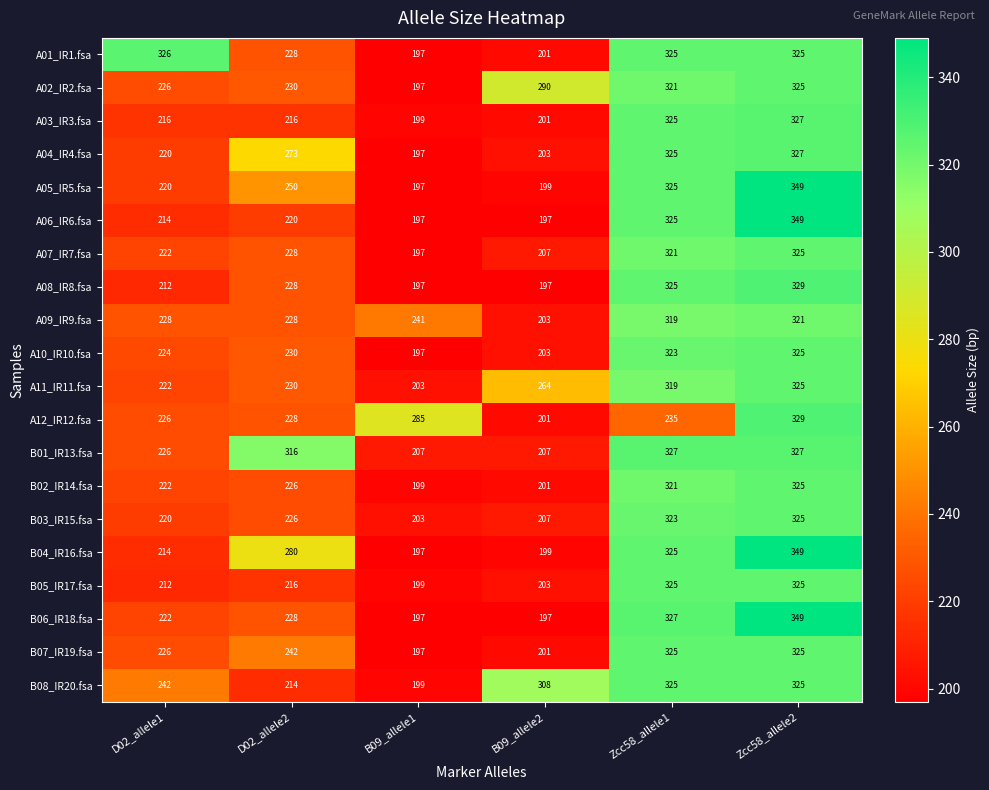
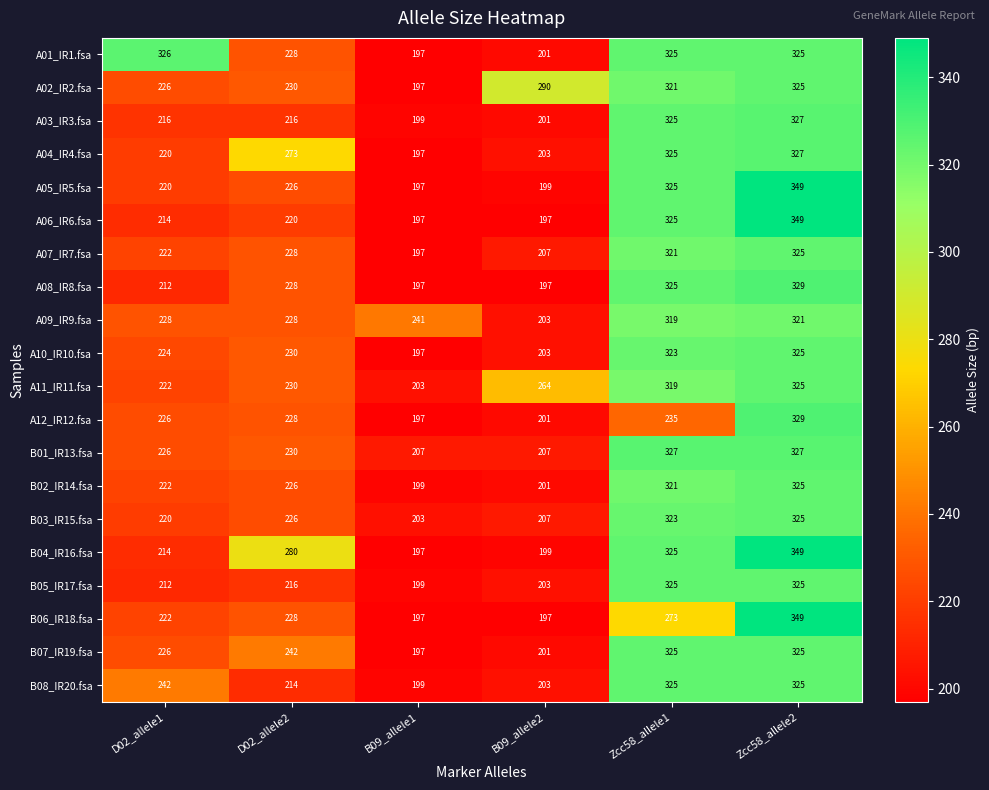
  {
    "A01_IR1.fsa": {
      "D02_allele1": 326,
      "D02_allele2": 228,
      "B09_allele1": 197,
      "B09_allele2": 201,
      "Zcc58_allele1": 325,
      "Zcc58_allele2": 325
    },
    "A02_IR2.fsa": {
      "D02_allele1": 226,
      "D02_allele2": 230,
      "B09_allele1": 197,
      "B09_allele2": 290,
      "Zcc58_allele1": 321,
      "Zcc58_allele2": 325
    },
    "A03_IR3.fsa": {
      "D02_allele1": 216,
      "D02_allele2": 216,
      "B09_allele1": 199,
      "B09_allele2": 201,
      "Zcc58_allele1": 325,
      "Zcc58_allele2": 327
    },
    "A04_IR4.fsa": {
      "D02_allele1": 220,
      "D02_allele2": 273,
      "B09_allele1": 197,
      "B09_allele2": 203,
      "Zcc58_allele1": 325,
      "Zcc58_allele2": 327
    },
    "A05_IR5.fsa": {
      "D02_allele1": 220,
-     "D02_allele2": 250,
+     "D02_allele2": 226,
      "B09_allele1": 197,
      "B09_allele2": 199,
      "Zcc58_allele1": 325,
      "Zcc58_allele2": 349
    },
    "A06_IR6.fsa": {
      "D02_allele1": 214,
      "D02_allele2": 220,
      "B09_allele1": 197,
      "B09_allele2": 197,
      "Zcc58_allele1": 325,
      "Zcc58_allele2": 349
    },
    "A07_IR7.fsa": {
      "D02_allele1": 222,
      "D02_allele2": 228,
      "B09_allele1": 197,
      "B09_allele2": 207,
      "Zcc58_allele1": 321,
      "Zcc58_allele2": 325
    },
    "A08_IR8.fsa": {
      "D02_allele1": 212,
      "D02_allele2": 228,
      "B09_allele1": 197,
      "B09_allele2": 197,
      "Zcc58_allele1": 325,
      "Zcc58_allele2": 329
    },
    "A09_IR9.fsa": {
      "D02_allele1": 228,
      "D02_allele2": 228,
      "B09_allele1": 241,
      "B09_allele2": 203,
      "Zcc58_allele1": 319,
      "Zcc58_allele2": 321
    },
    "A10_IR10.fsa": {
      "D02_allele1": 224,
      "D02_allele2": 230,
      "B09_allele1": 197,
      "B09_allele2": 203,
      "Zcc58_allele1": 323,
      "Zcc58_allele2": 325
    },
    "A11_IR11.fsa": {
      "D02_allele1": 222,
      "D02_allele2": 230,
      "B09_allele1": 203,
      "B09_allele2": 264,
      "Zcc58_allele1": 319,
      "Zcc58_allele2": 325
    },
    "A12_IR12.fsa": {
      "D02_allele1": 226,
      "D02_allele2": 228,
-     "B09_allele1": 285,
+     "B09_allele1": 197,
      "B09_allele2": 201,
      "Zcc58_allele1": 235,
      "Zcc58_allele2": 329
    },
    "B01_IR13.fsa": {
      "D02_allele1": 226,
-     "D02_allele2": 316,
+     "D02_allele2": 230,
      "B09_allele1": 207,
      "B09_allele2": 207,
      "Zcc58_allele1": 327,
      "Zcc58_allele2": 327
    },
    "B02_IR14.fsa": {
      "D02_allele1": 222,
      "D02_allele2": 226,
      "B09_allele1": 199,
      "B09_allele2": 201,
      "Zcc58_allele1": 321,
      "Zcc58_allele2": 325
    },
    "B03_IR15.fsa": {
      "D02_allele1": 220,
      "D02_allele2": 226,
      "B09_allele1": 203,
      "B09_allele2": 207,
      "Zcc58_allele1": 323,
      "Zcc58_allele2": 325
    },
    "B04_IR16.fsa": {
      "D02_allele1": 214,
      "D02_allele2": 280,
      "B09_allele1": 197,
      "B09_allele2": 199,
      "Zcc58_allele1": 325,
      "Zcc58_allele2": 349
    },
    "B05_IR17.fsa": {
      "D02_allele1": 212,
      "D02_allele2": 216,
      "B09_allele1": 199,
      "B09_allele2": 203,
      "Zcc58_allele1": 325,
      "Zcc58_allele2": 325
    },
    "B06_IR18.fsa": {
      "D02_allele1": 222,
      "D02_allele2": 228,
      "B09_allele1": 197,
      "B09_allele2": 197,
-     "Zcc58_allele1": 327,
+     "Zcc58_allele1": 273,
      "Zcc58_allele2": 349
    },
    "B07_IR19.fsa": {
      "D02_allele1": 226,
      "D02_allele2": 242,
      "B09_allele1": 197,
      "B09_allele2": 201,
      "Zcc58_allele1": 325,
      "Zcc58_allele2": 325
    },
    "B08_IR20.fsa": {
      "D02_allele1": 242,
      "D02_allele2": 214,
      "B09_allele1": 199,
-     "B09_allele2": 308,
+     "B09_allele2": 203,
      "Zcc58_allele1": 325,
      "Zcc58_allele2": 325
    }
  }
